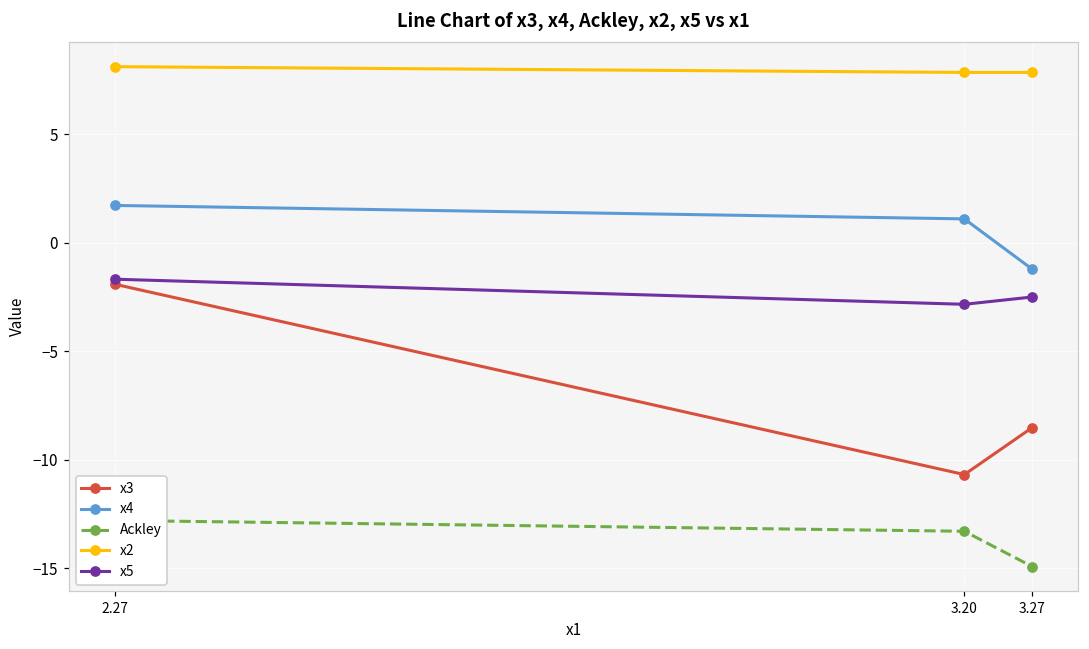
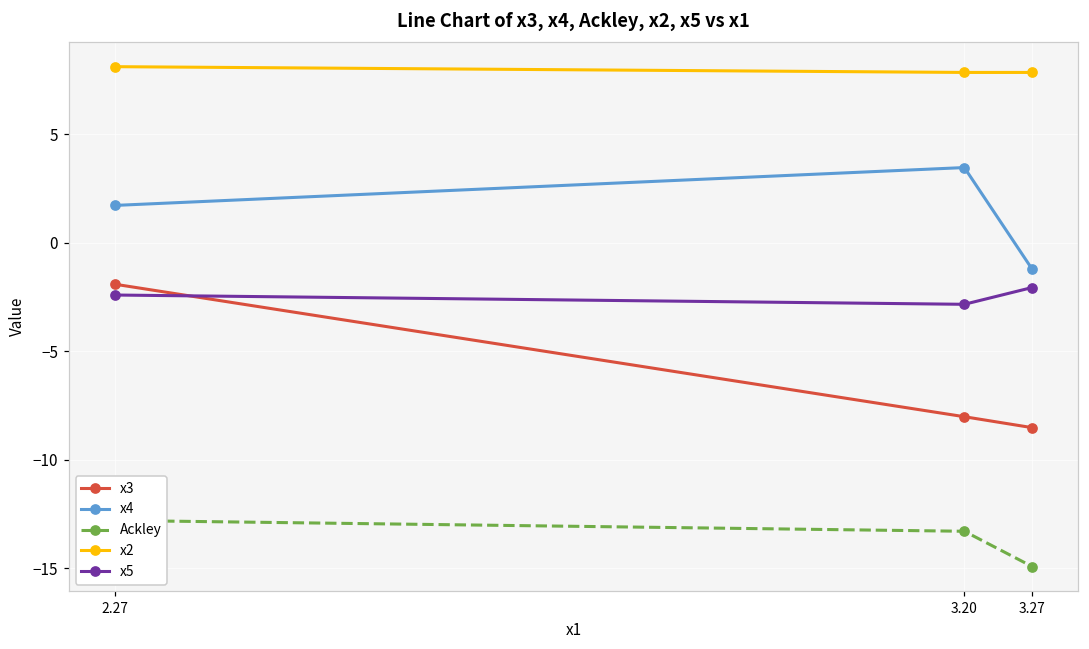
  {
    "x3": {
      "2.27": -1.9,
-     "3.20": -10.7,
+     "3.20": -8.0,
      "3.27": -8.5
    },
    "x4": {
      "2.27": 1.7,
-     "3.20": 1.1,
+     "3.20": 3.5,
      "3.27": -1.2
    },
    "Ackley": {
      "3.20": -13.3,
      "3.27": -14.9
    },
    "x2": {
      "2.27": 8.1,
      "3.20": 7.9,
      "3.27": 7.9
    },
    "x5": {
-     "2.27": -1.7,
+     "2.27": -2.4,
      "3.20": -2.8,
-     "3.27": -2.5
+     "3.27": -2.1
    }
  }
